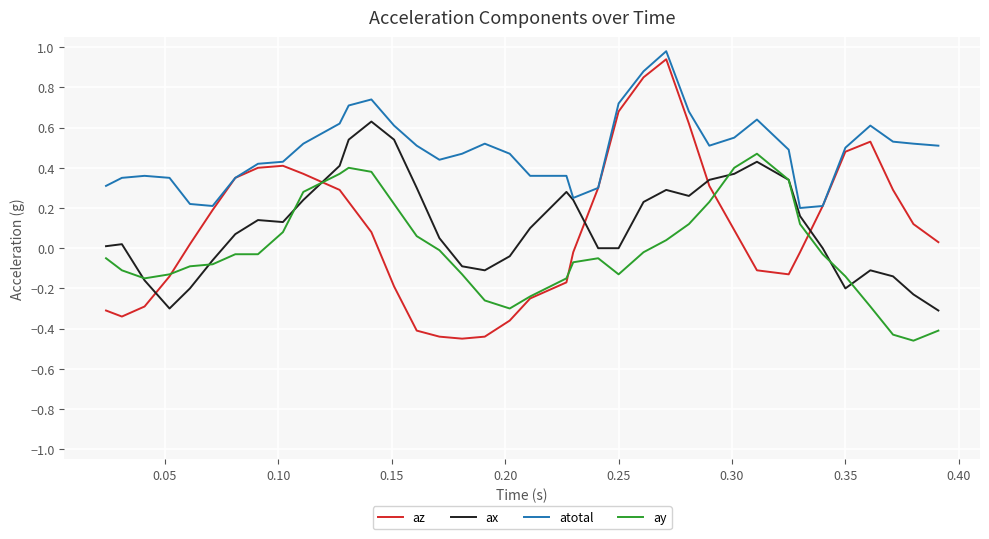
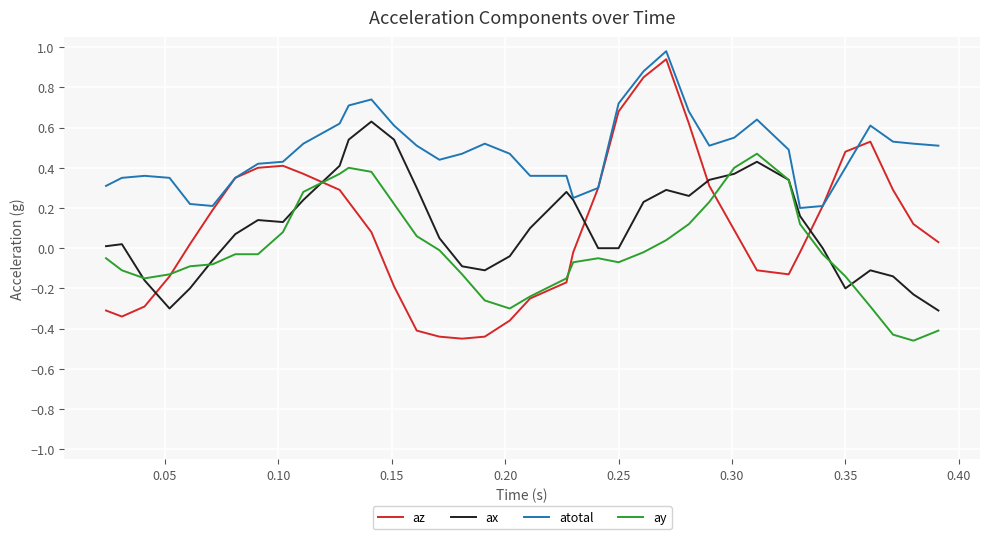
  {
    "az": {
      "0.25": 0.68,
      "0.35": 0.48
    },
    "ax": {
      "0.25": 0.00,
      "0.35": -0.20
    },
    "atotal": {
      "0.25": 0.72,
-     "0.35": 0.5
+     "0.35": 0.4
    },
    "ay": {
-     "0.25": -0.13,
+     "0.25": -0.07,
      "0.35": -0.14
    }
  }
